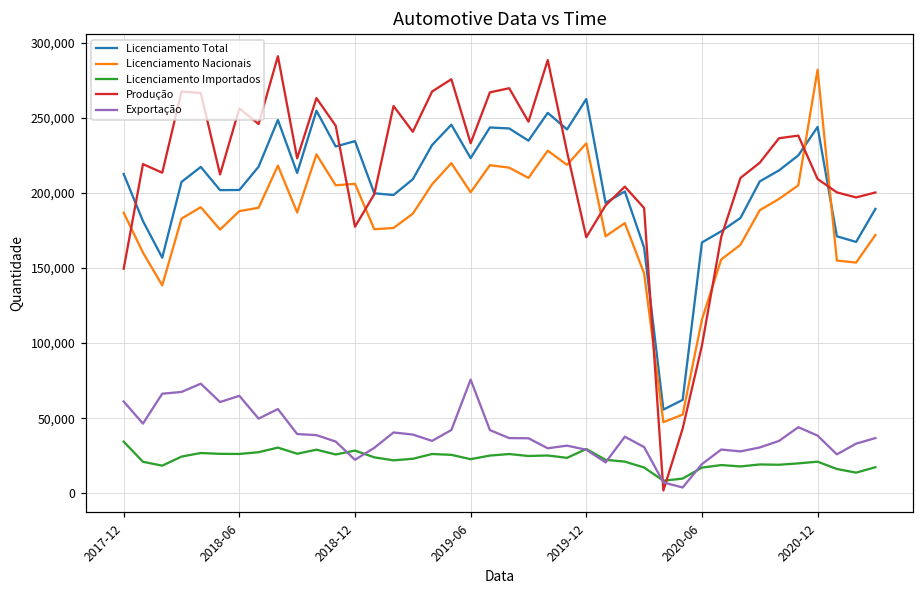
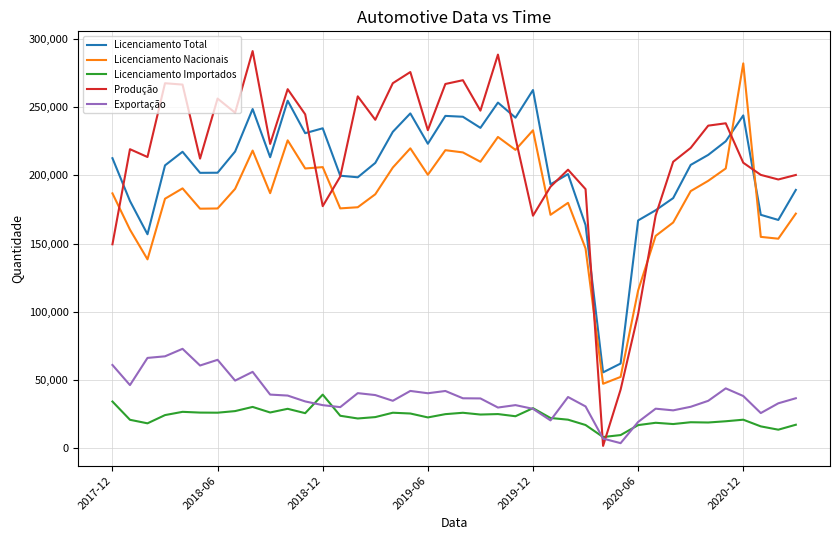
  {
    "Licenciamento Total": {
      "2017-12": "213,000",
      "2018-06": "202,000",
      "2018-12": "235,000",
      "2019-06": "223,000",
      "2019-12": "263,000",
      "2020-06": "167,000",
      "2020-12": "244,000"
    },
    "Licenciamento Nacionais": {
      "2017-12": "187,000",
-     "2018-06": "188,000",
+     "2018-06": "176,000",
      "2018-12": "206,000",
      "2019-06": "200,000",
      "2019-12": "233,000",
      "2020-06": "116,000",
      "2020-12": "282,000"
    },
    "Licenciamento Importados": {
      "2017-12": "34,000",
      "2018-06": "26,000",
-     "2018-12": "28,000",
+     "2018-12": "39,000",
      "2019-06": "23,000",
      "2020-06": "17,000",
      "2020-12": "21,000"
    },
    "Produção": {
      "2017-12": "150,000",
      "2018-12": "178,000",
      "2019-06": "233,000",
      "2019-12": "171,000",
      "2020-06": "98,000",
      "2020-12": "209,000"
    },
    "Exportação": {
      "2017-12": "61,000",
      "2018-06": "65,000",
-     "2018-12": "22,000",
-     "2019-06": "76,000",
+     "2018-12": "32,000",
+     "2019-06": "40,000",
      "2020-06": "19,000",
      "2020-12": "38,000"
    }
  }
